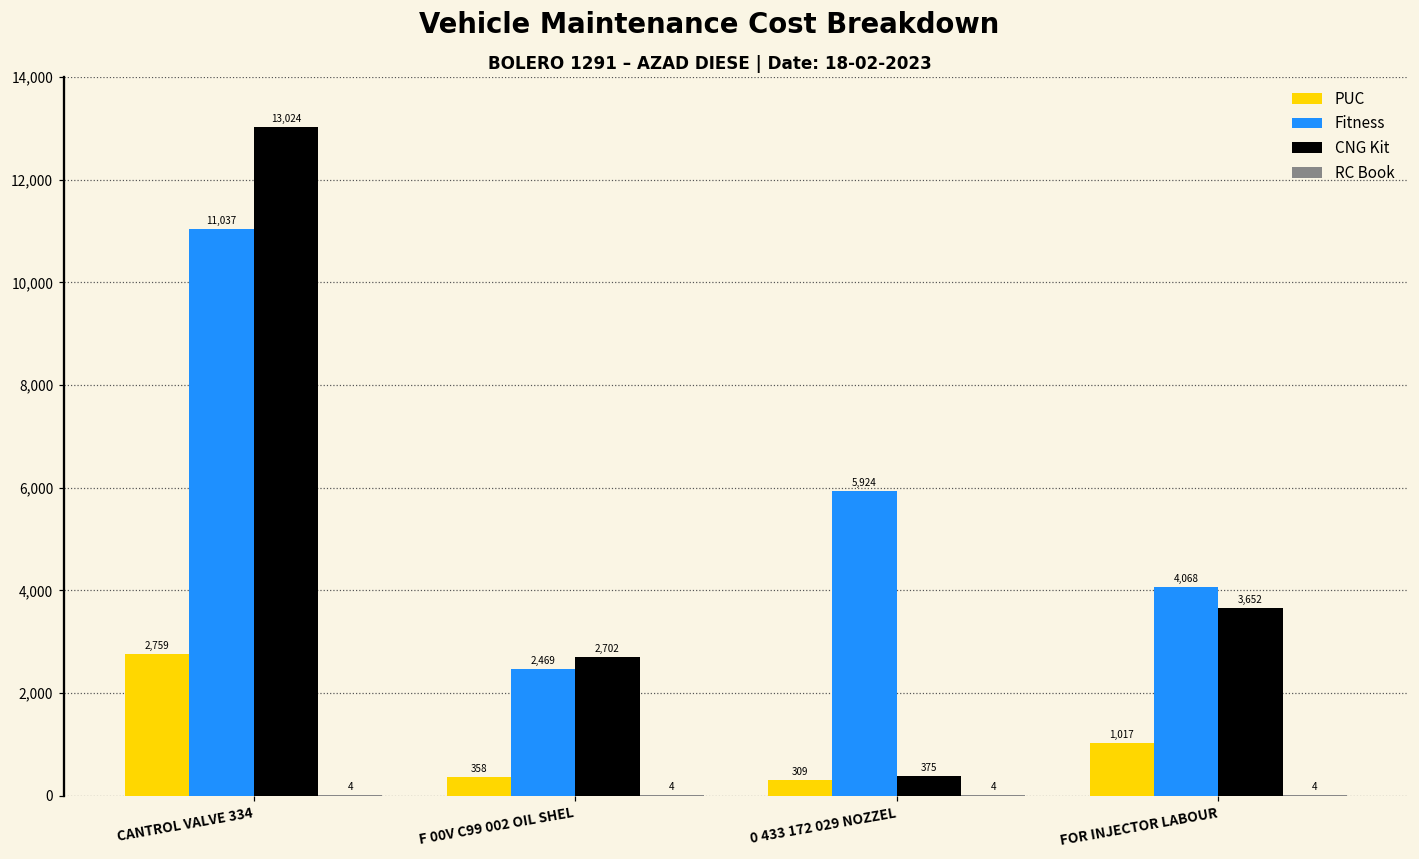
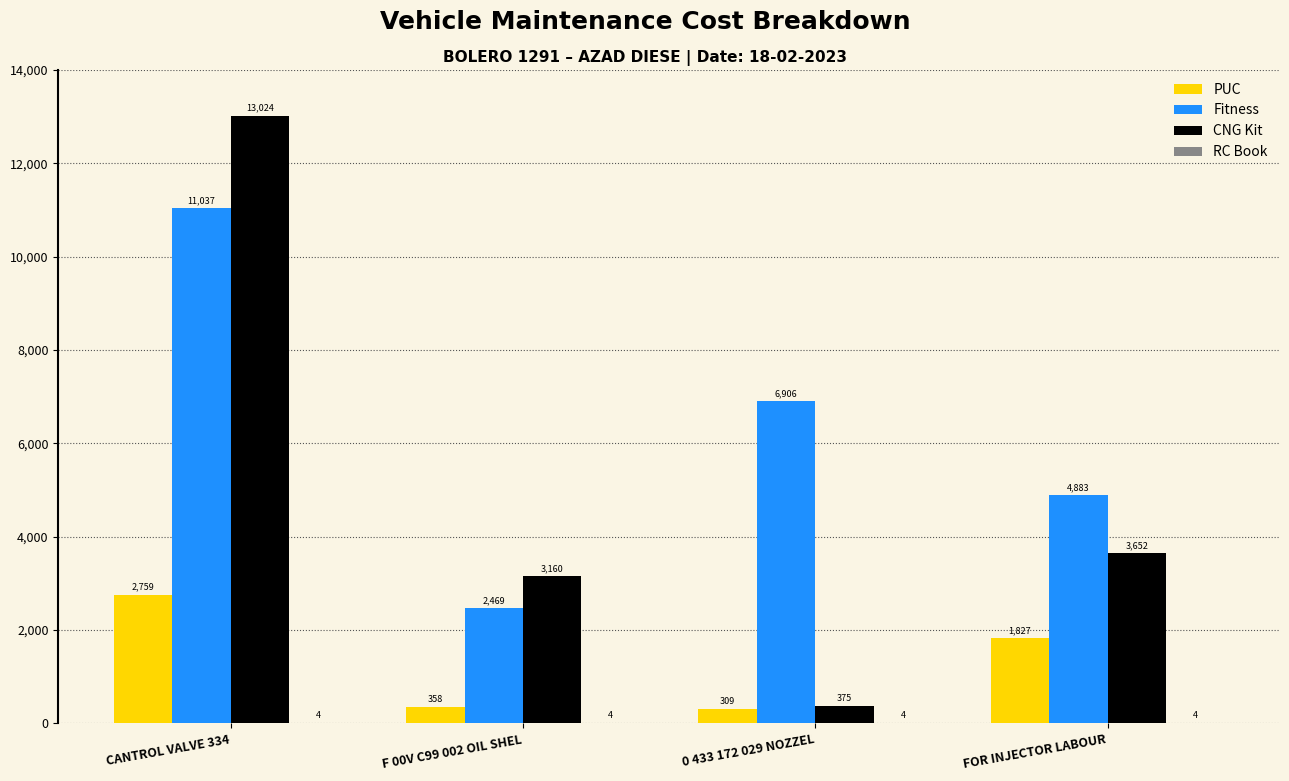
  {
    "PUC": {
      "CANTROL VALVE 334": "2,759",
      "F 00V C99 002 OIL SHEL": "358",
      "0 433 172 029 NOZZEL": "309",
-     "FOR INJECTOR LABOUR": "1,017"
+     "FOR INJECTOR LABOUR": "1,827"
    },
    "Fitness": {
      "CANTROL VALVE 334": "11,037",
      "F 00V C99 002 OIL SHEL": "2,469",
-     "0 433 172 029 NOZZEL": "5,924",
-     "FOR INJECTOR LABOUR": "4,068"
+     "0 433 172 029 NOZZEL": "6,906",
+     "FOR INJECTOR LABOUR": "4,883"
    },
    "CNG Kit": {
      "CANTROL VALVE 334": "13,024",
-     "F 00V C99 002 OIL SHEL": "2,702",
+     "F 00V C99 002 OIL SHEL": "3,160",
      "0 433 172 029 NOZZEL": "375",
      "FOR INJECTOR LABOUR": "3,652"
    },
    "RC Book": {
      "CANTROL VALVE 334": "4",
      "F 00V C99 002 OIL SHEL": "4",
      "0 433 172 029 NOZZEL": "4",
      "FOR INJECTOR LABOUR": "4"
    }
  }
